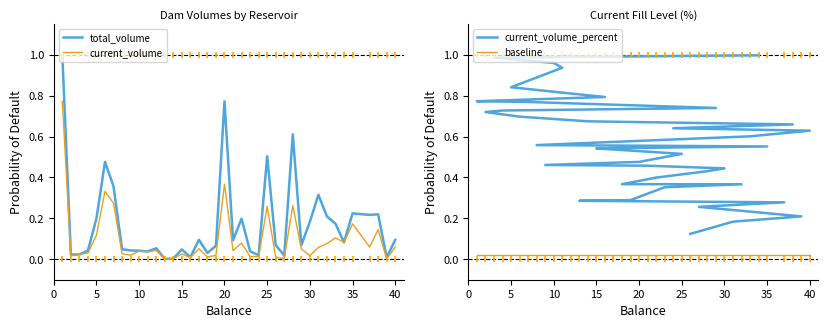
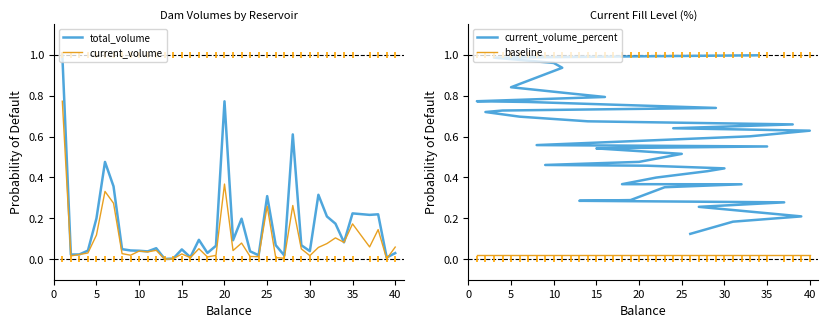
  {
    "Dam Volumes by Reservoir": {
      "total_volume": {
        "5": 0.20,
        "15": 0.05,
        "20": 0.77,
-       "25": 0.50,
-       "30": 0.18,
+       "25": 0.31,
+       "30": 0.04,
        "35": 0.22,
-       "40": 0.09
+       "40": 0.03
      }
    }
  }
